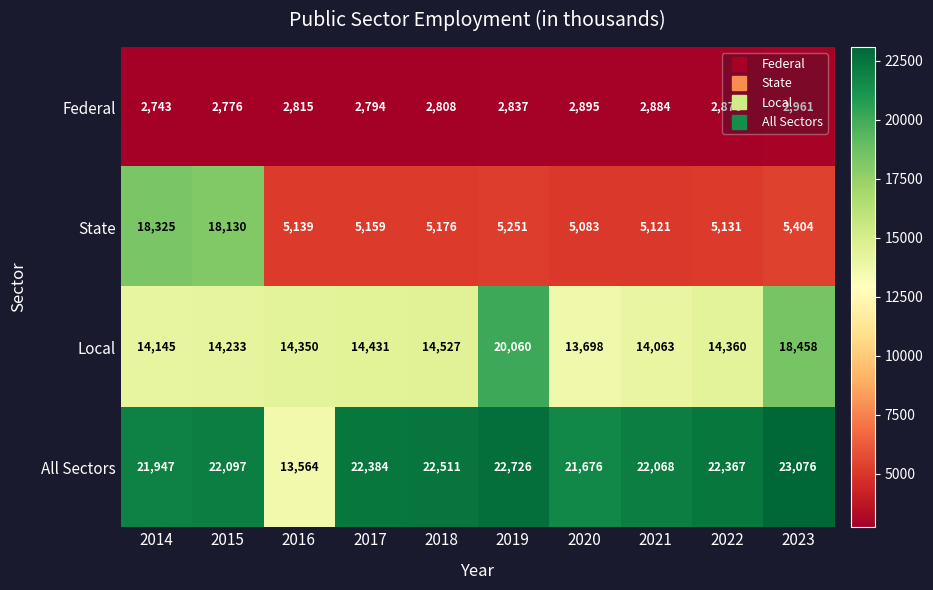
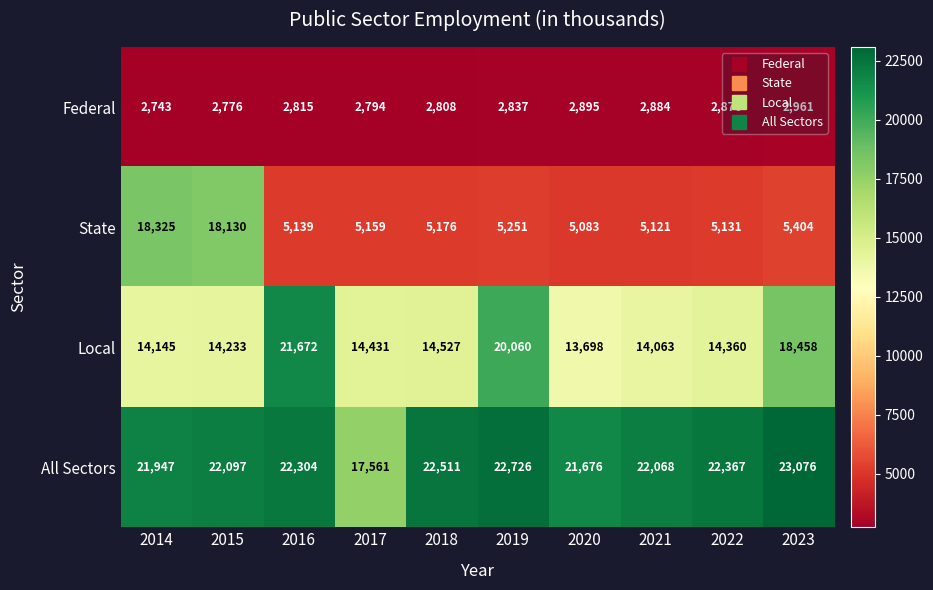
  {
    "Federal": {
      "2014": "2,743",
      "2015": "2,776",
      "2016": "2,815",
      "2017": "2,794",
      "2018": "2,808",
      "2019": "2,837",
      "2020": "2,895",
      "2021": "2,884"
    },
    "State": {
      "2014": "18,325",
      "2015": "18,130",
      "2016": "5,139",
      "2017": "5,159",
      "2018": "5,176",
      "2019": "5,251",
      "2020": "5,083",
      "2021": "5,121",
      "2022": "5,131",
      "2023": "5,404"
    },
    "Local": {
      "2014": "14,145",
      "2015": "14,233",
-     "2016": "14,350",
+     "2016": "21,672",
      "2017": "14,431",
      "2018": "14,527",
      "2019": "20,060",
      "2020": "13,698",
      "2021": "14,063",
      "2022": "14,360",
      "2023": "18,458"
    },
    "All Sectors": {
      "2014": "21,947",
      "2015": "22,097",
-     "2016": "13,564",
-     "2017": "22,384",
+     "2016": "22,304",
+     "2017": "17,561",
      "2018": "22,511",
      "2019": "22,726",
      "2020": "21,676",
      "2021": "22,068",
      "2022": "22,367",
      "2023": "23,076"
    }
  }
